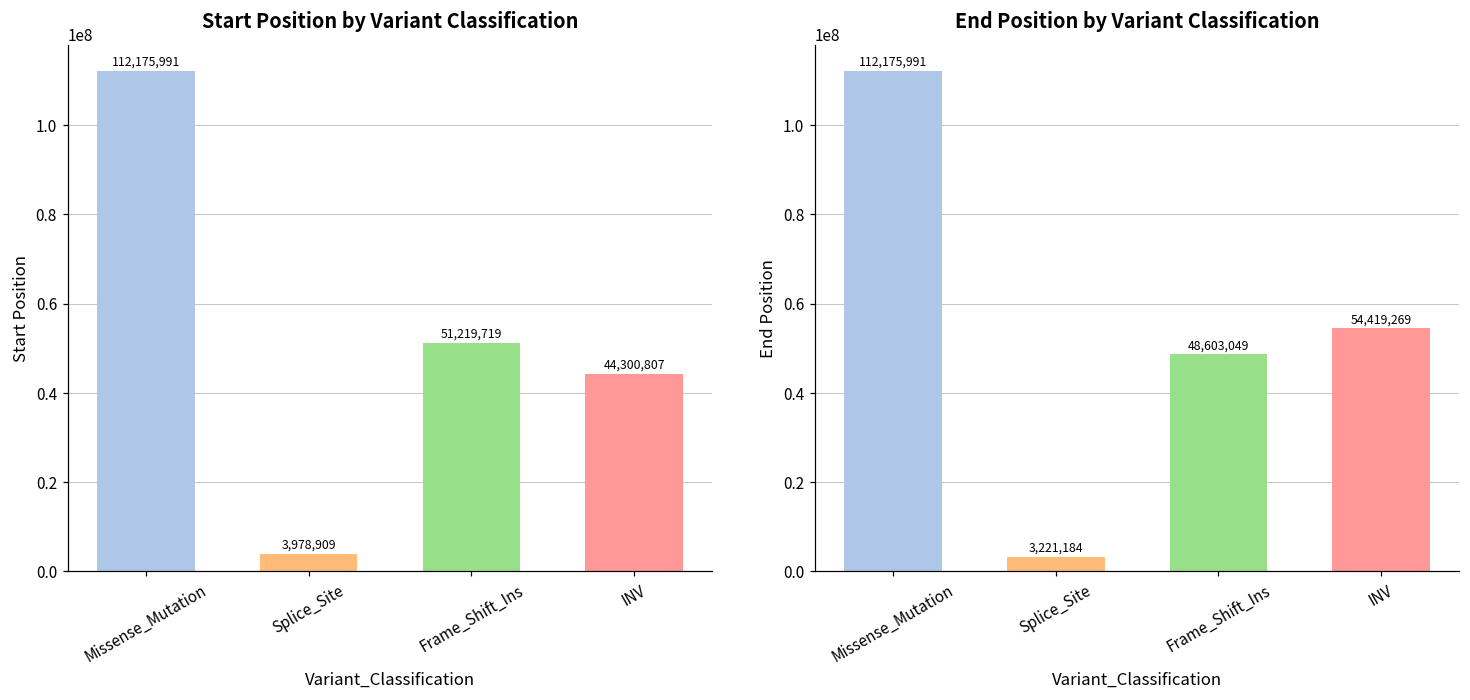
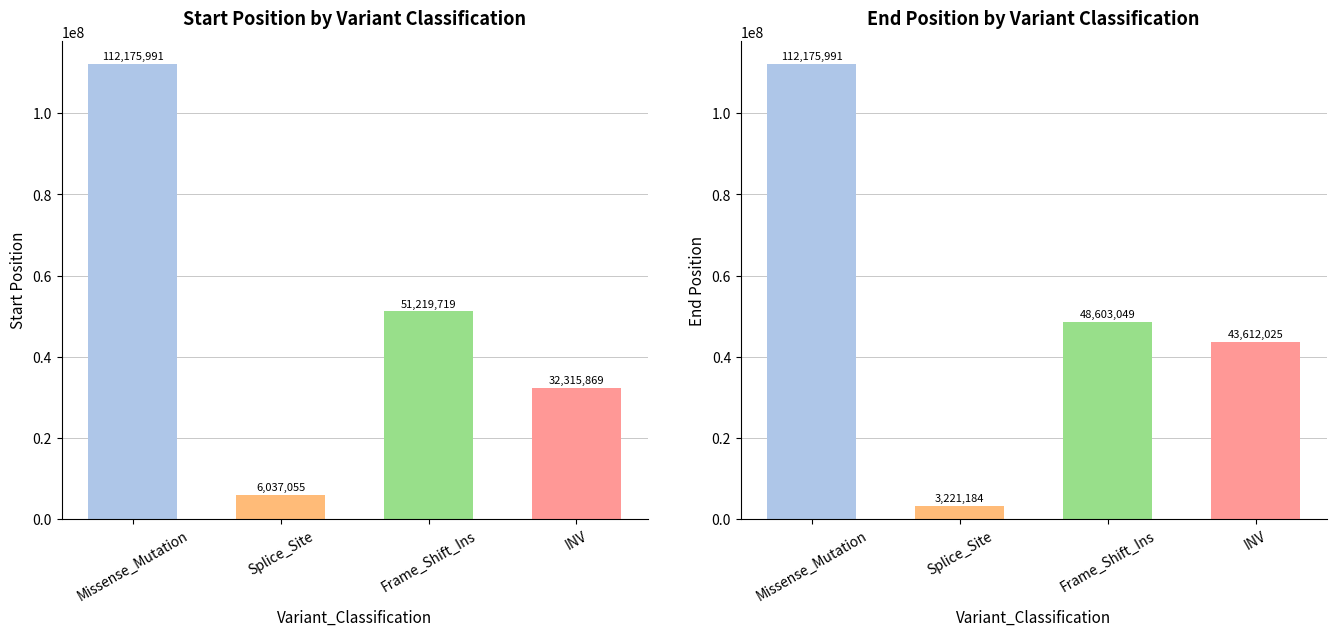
  {
    "Start Position by Variant Classification": {
      "Missense_Mutation": "112,175,991",
-     "Splice_Site": "3,978,909",
+     "Splice_Site": "6,037,055",
      "Frame_Shift_Ins": "51,219,719",
-     "INV": "44,300,807"
+     "INV": "32,315,869"
    },
    "End Position by Variant Classification": {
      "Missense_Mutation": "112,175,991",
      "Splice_Site": "3,221,184",
      "Frame_Shift_Ins": "48,603,049",
-     "INV": "54,419,269"
+     "INV": "43,612,025"
    }
  }
